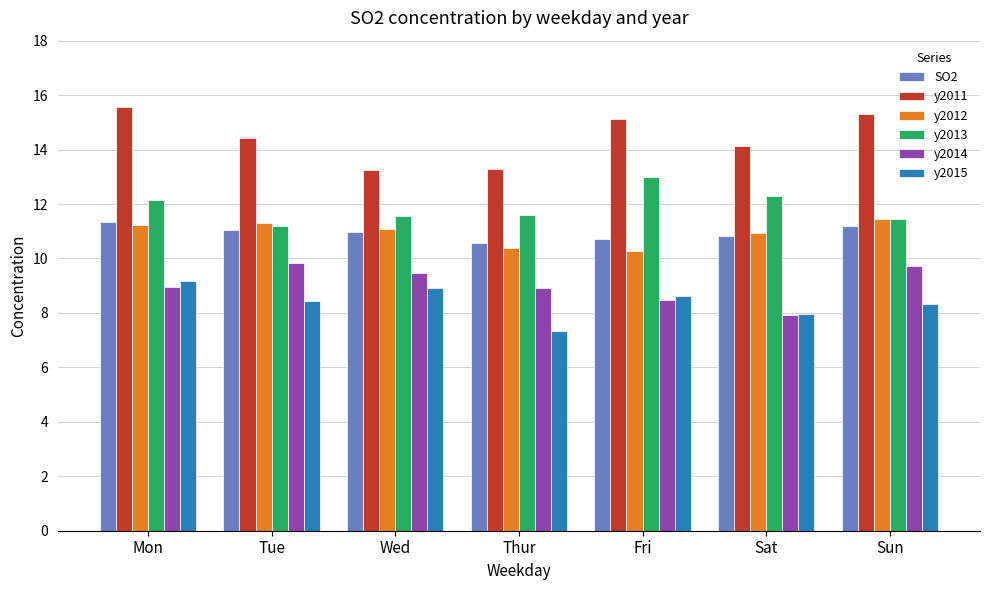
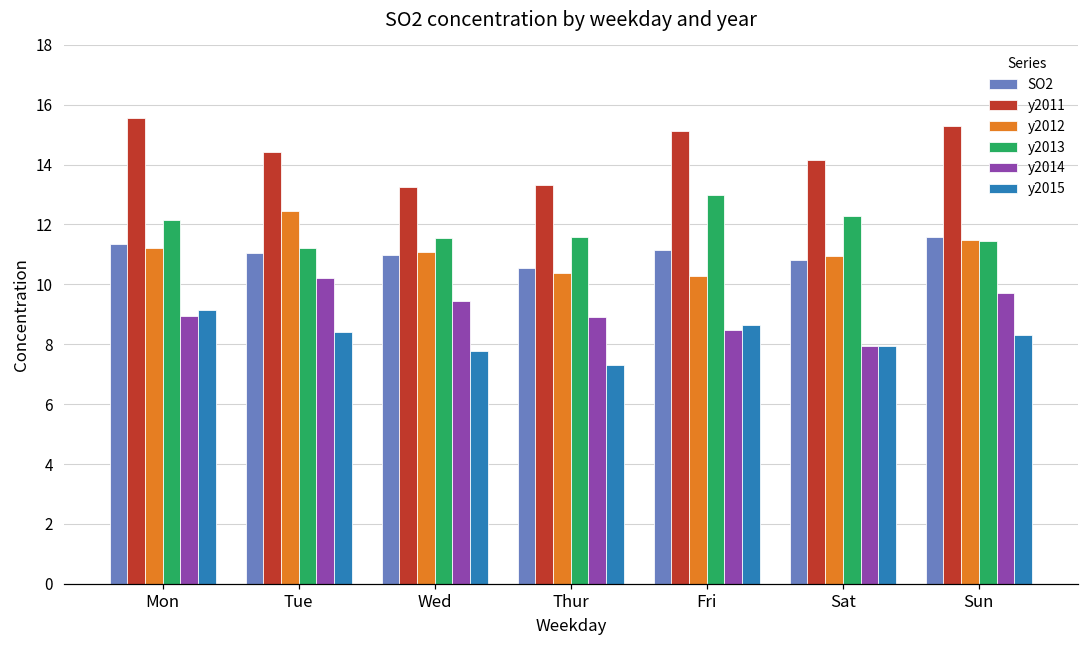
  {
    "SO2": {
      "Mon": 11.3,
      "Tue": 11.1,
      "Wed": 11.0,
      "Thur": 10.6,
-     "Fri": 10.7,
+     "Fri": 11.1,
      "Sat": 10.8,
-     "Sun": 11.2
+     "Sun": 11.6
    },
    "y2011": {
      "Mon": 15.6,
      "Tue": 14.4,
      "Wed": 13.2,
      "Thur": 13.3,
      "Fri": 15.1,
      "Sat": 14.1,
      "Sun": 15.3
    },
    "y2012": {
      "Mon": 11.2,
-     "Tue": 11.3,
+     "Tue": 12.4,
      "Wed": 11.1,
      "Thur": 10.4,
      "Fri": 10.3,
      "Sat": 10.9,
      "Sun": 11.5
    },
    "y2013": {
      "Mon": 12.2,
      "Tue": 11.2,
      "Wed": 11.6,
      "Thur": 11.6,
      "Fri": 13.0,
      "Sat": 12.3,
      "Sun": 11.4
    },
    "y2014": {
      "Mon": 8.9,
-     "Tue": 9.8,
+     "Tue": 10.2,
      "Wed": 9.5,
      "Thur": 8.9,
      "Fri": 8.5,
      "Sat": 7.9,
      "Sun": 9.7
    },
    "y2015": {
      "Mon": 9.2,
      "Tue": 8.4,
-     "Wed": 8.9,
+     "Wed": 7.8,
      "Thur": 7.3,
      "Fri": 8.6,
      "Sat": 7.9,
      "Sun": 8.3
    }
  }
